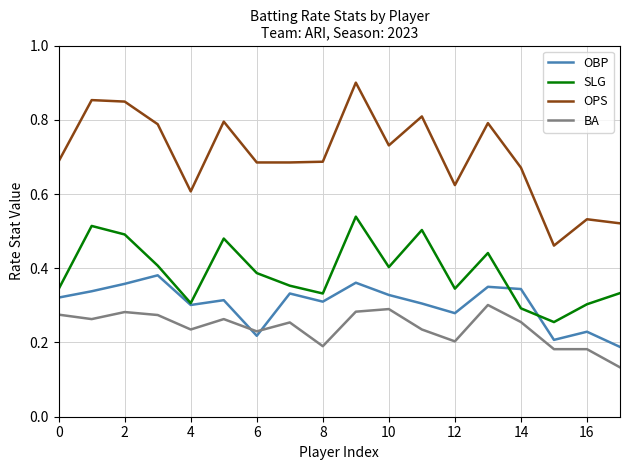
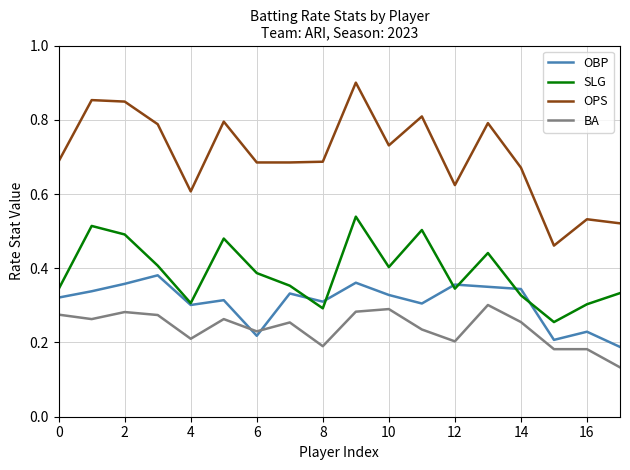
  {
    "OBP": {
      "0": 0.32,
      "2": 0.36,
      "6": 0.22,
      "8": 0.31,
      "10": 0.33,
-     "12": 0.28,
+     "12": 0.36,
      "14": 0.34,
      "16": 0.23
    },
    "SLG": {
      "0": 0.34,
      "2": 0.49,
      "6": 0.39,
-     "8": 0.33,
+     "8": 0.29,
      "10": 0.40,
      "12": 0.35,
-     "14": 0.29,
+     "14": 0.33,
      "16": 0.30
    },
    "OPS": {
      "0": 0.69,
      "2": 0.85,
      "4": 0.61,
      "6": 0.69,
      "8": 0.69,
      "10": 0.73,
      "12": 0.62,
      "14": 0.67,
      "16": 0.53
    },
    "BA": {
      "0": 0.28,
      "2": 0.28,
-     "4": 0.24,
+     "4": 0.21,
      "6": 0.23,
      "8": 0.19,
      "10": 0.29,
      "12": 0.20,
      "14": 0.26,
      "16": 0.18
    }
  }
